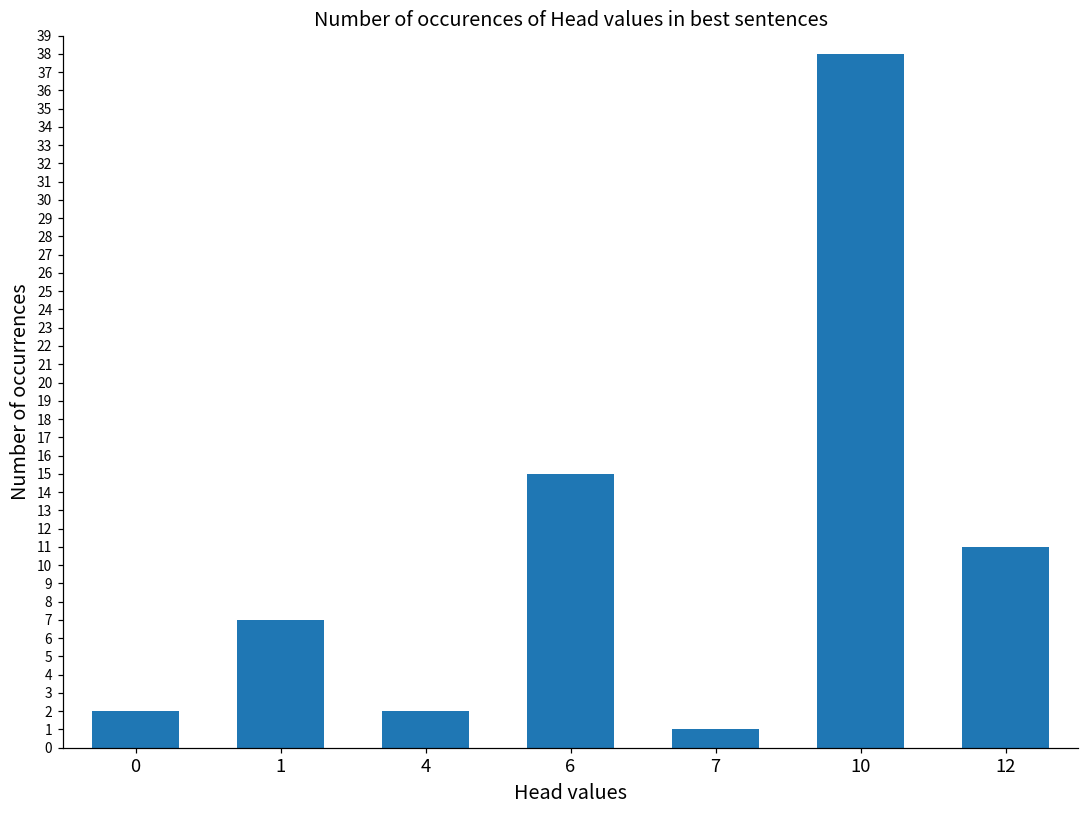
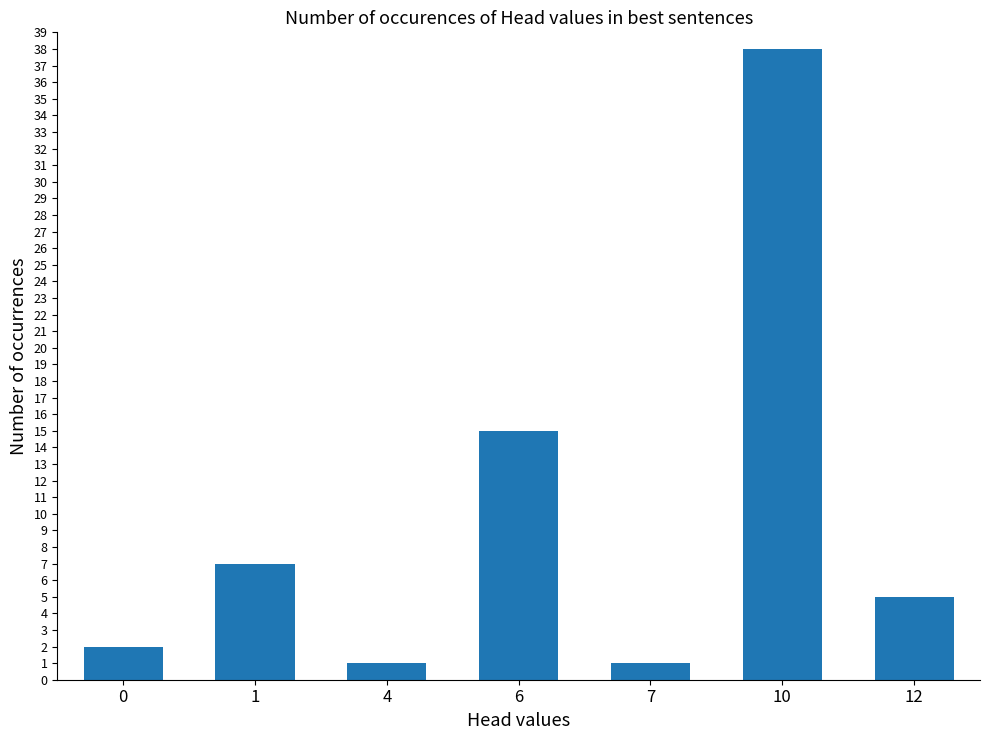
  {
    "0": 2,
    "1": 7,
-   "4": 2,
+   "4": 1,
    "6": 15,
    "7": 1,
    "10": 38,
-   "12": 11
+   "12": 5
  }
